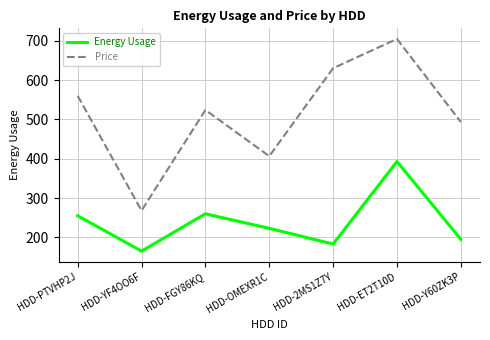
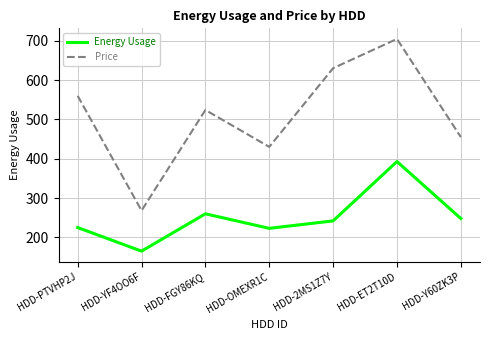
  {
    "Energy Usage": {
-     "HDD-PTVHP2J": 260,
+     "HDD-PTVHP2J": 230,
      "HDD-YF4OO6F": 170,
      "HDD-FGY86KQ": 260,
      "HDD-OMEXR1C": 220,
-     "HDD-2MS1Z7Y": 180,
+     "HDD-2MS1Z7Y": 240,
      "HDD-ET2T10D": 390,
-     "HDD-Y60ZK3P": 200
+     "HDD-Y60ZK3P": 250
    },
    "Price": {
      "HDD-PTVHP2J": 560,
      "HDD-YF4OO6F": 270,
      "HDD-FGY86KQ": 520,
-     "HDD-OMEXR1C": 410,
+     "HDD-OMEXR1C": 430,
      "HDD-2MS1Z7Y": 630,
      "HDD-ET2T10D": 700,
-     "HDD-Y60ZK3P": 490
+     "HDD-Y60ZK3P": 460
    }
  }
